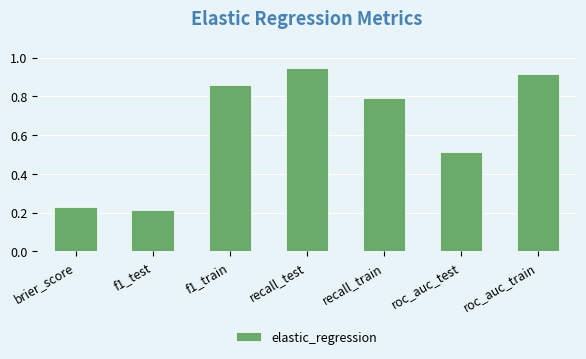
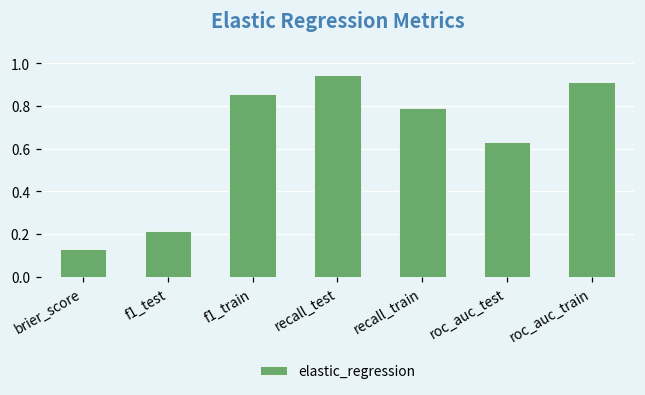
  {
-   "brier_score": 0.23,
+   "brier_score": 0.13,
    "f1_test": 0.21,
    "f1_train": 0.86,
    "recall_test": 0.95,
    "recall_train": 0.79,
-   "roc_auc_test": 0.51,
+   "roc_auc_test": 0.63,
    "roc_auc_train": 0.91
  }
